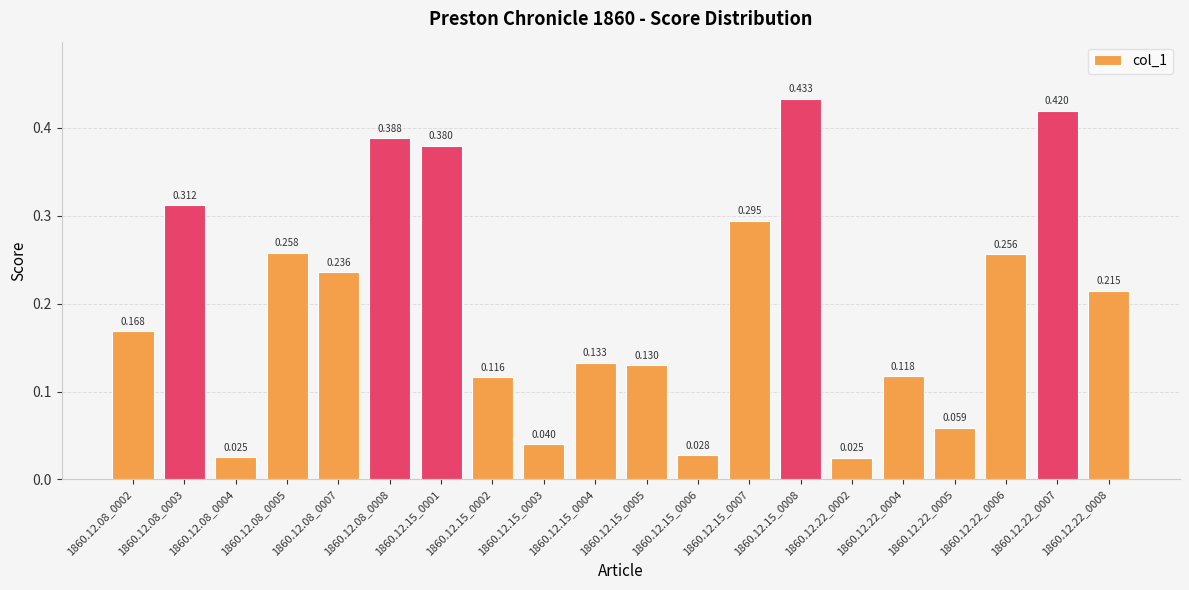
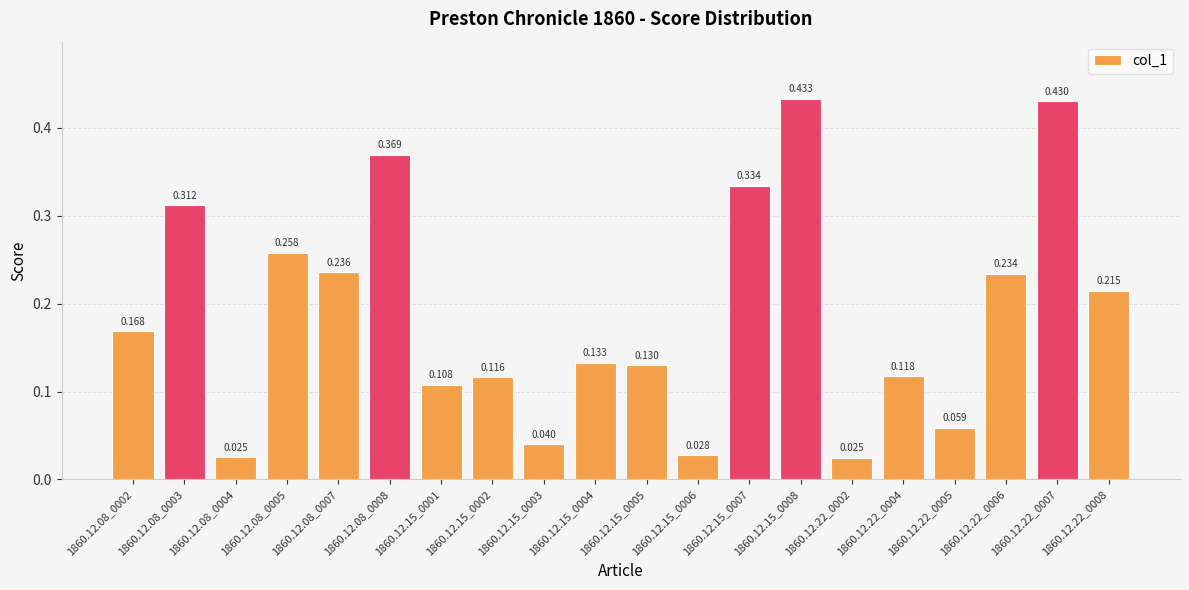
  {
    "1860.12.08_0002": 0.168,
    "1860.12.08_0003": 0.312,
    "1860.12.08_0004": 0.025,
    "1860.12.08_0005": 0.258,
    "1860.12.08_0007": 0.236,
-   "1860.12.08_0008": 0.388,
-   "1860.12.15_0001": 0.380,
+   "1860.12.08_0008": 0.369,
+   "1860.12.15_0001": 0.108,
    "1860.12.15_0002": 0.116,
    "1860.12.15_0003": 0.040,
    "1860.12.15_0004": 0.133,
    "1860.12.15_0005": 0.130,
    "1860.12.15_0006": 0.028,
-   "1860.12.15_0007": 0.295,
+   "1860.12.15_0007": 0.334,
    "1860.12.15_0008": 0.433,
    "1860.12.22_0002": 0.025,
    "1860.12.22_0004": 0.118,
    "1860.12.22_0005": 0.059,
-   "1860.12.22_0006": 0.256,
-   "1860.12.22_0007": 0.420,
+   "1860.12.22_0006": 0.234,
+   "1860.12.22_0007": 0.430,
    "1860.12.22_0008": 0.215
  }
